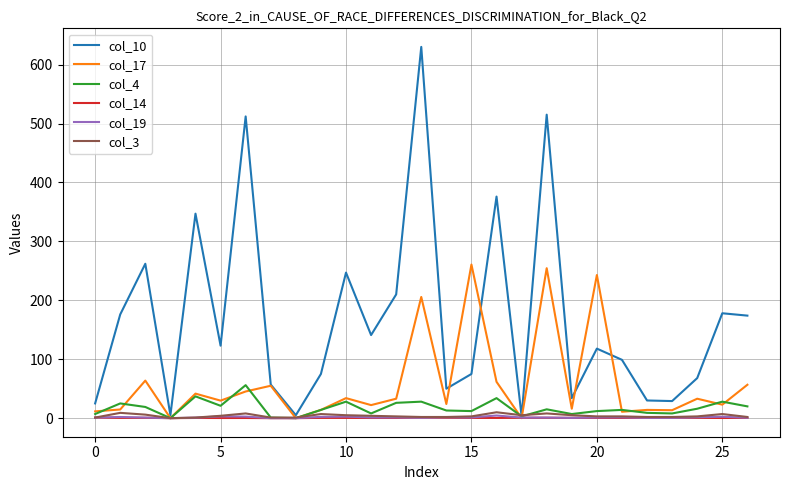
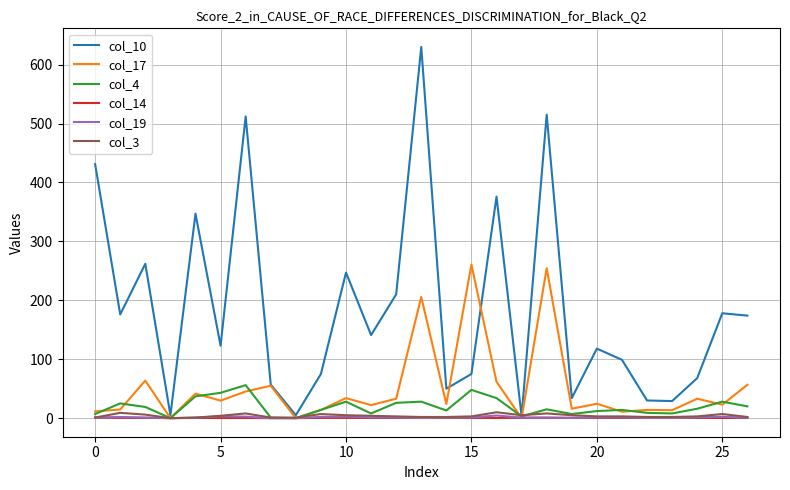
  {
    "col_10": {
-     "0": 30,
+     "0": 430,
      "5": 120,
      "10": 250,
      "15": 80,
      "20": 120,
      "25": 180
    },
    "col_17": {
      "0": 10,
      "5": 30,
      "10": 30,
      "15": 260,
-     "20": 240,
+     "20": 20,
      "25": 20
    },
    "col_4": {
      "0": 10,
-     "5": 20,
+     "5": 40,
      "10": 30,
-     "15": 10,
+     "15": 50,
      "20": 10,
      "25": 30
    },
    "col_3": {
      "25": 10
    }
  }
